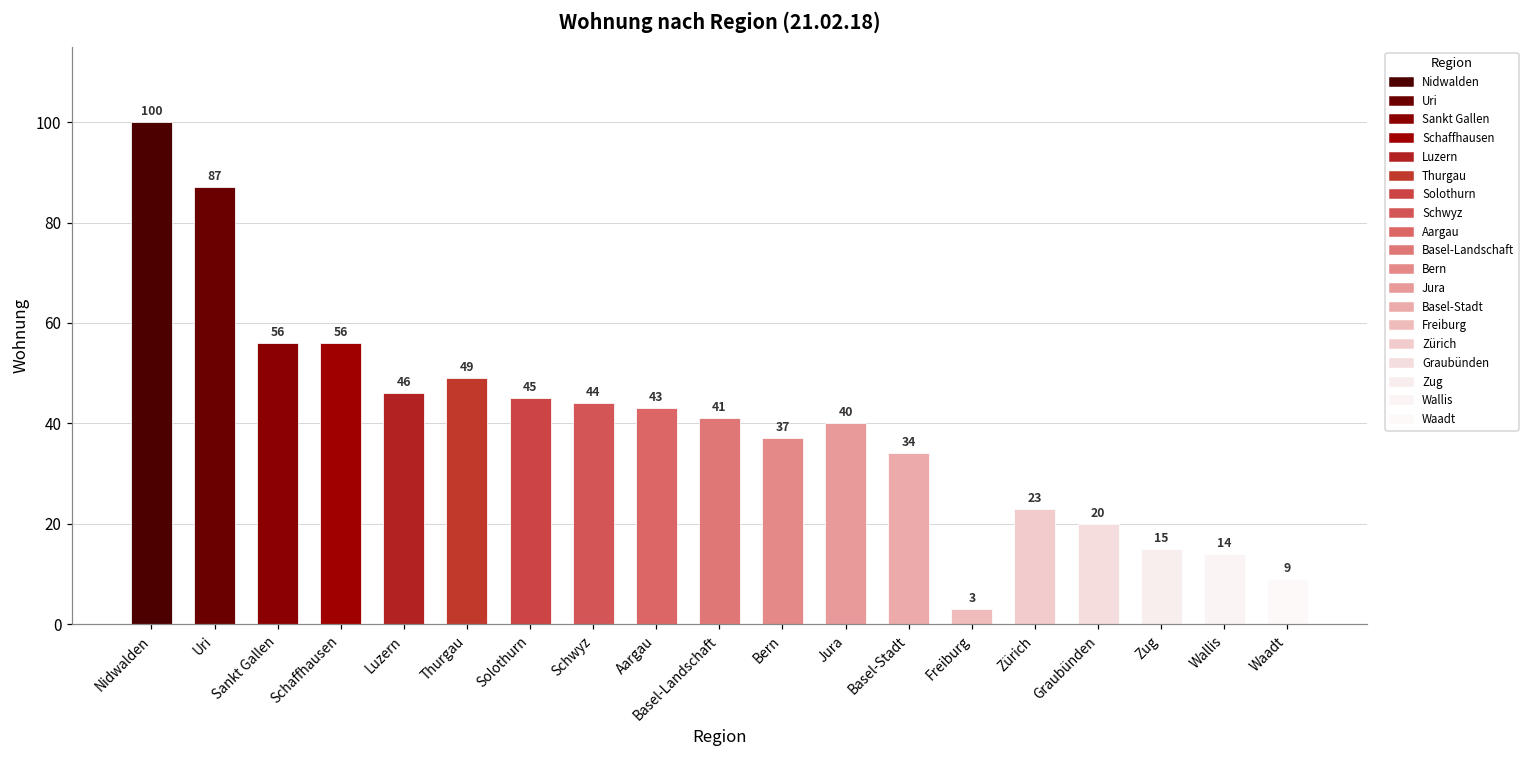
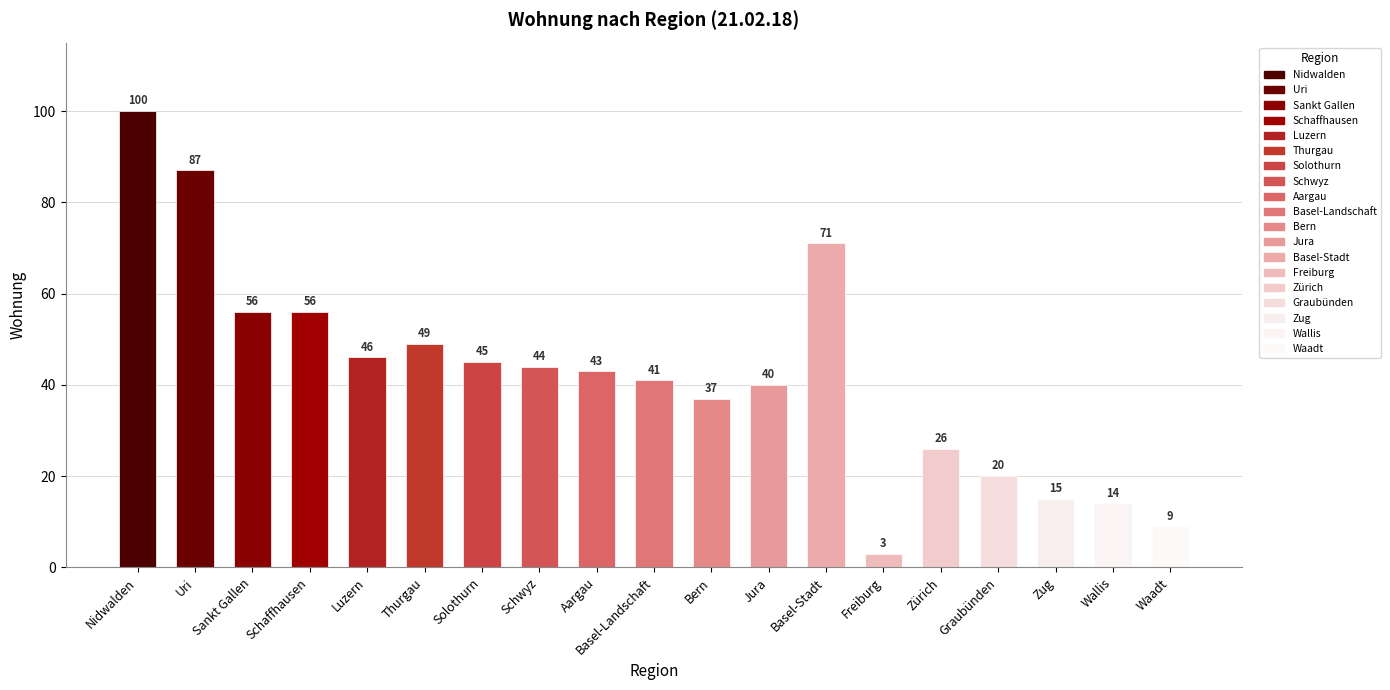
  {
    "Nidwalden": 100,
    "Uri": 87,
    "Sankt Gallen": 56,
    "Schaffhausen": 56,
    "Luzern": 46,
    "Thurgau": 49,
    "Solothurn": 45,
    "Schwyz": 44,
    "Aargau": 43,
    "Basel-Landschaft": 41,
    "Bern": 37,
    "Jura": 40,
-   "Basel-Stadt": 34,
+   "Basel-Stadt": 71,
    "Freiburg": 3,
-   "Zürich": 23,
+   "Zürich": 26,
    "Graubünden": 20,
    "Zug": 15,
    "Wallis": 14,
    "Waadt": 9
  }
